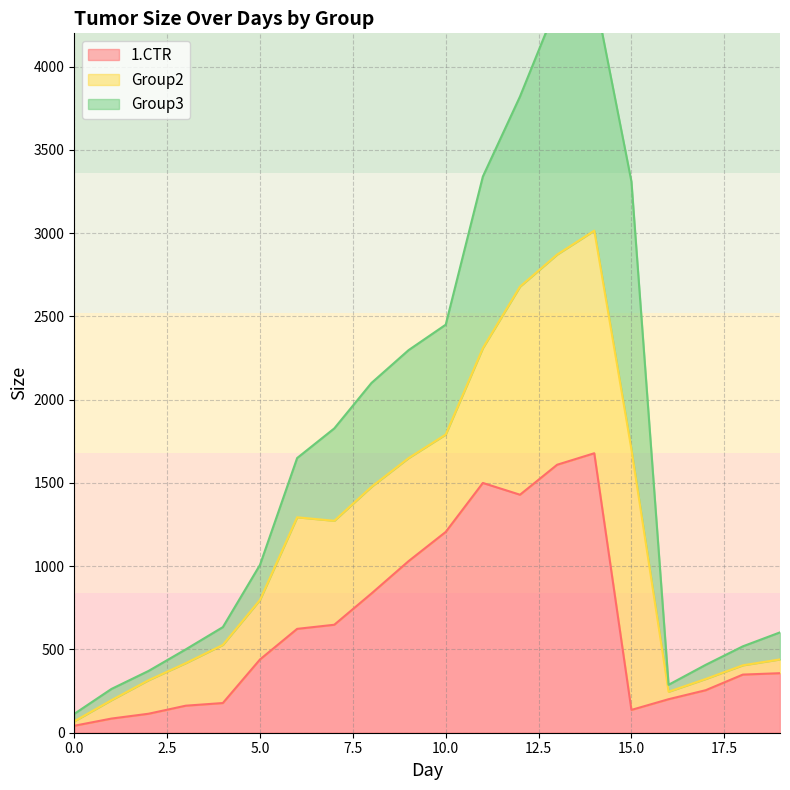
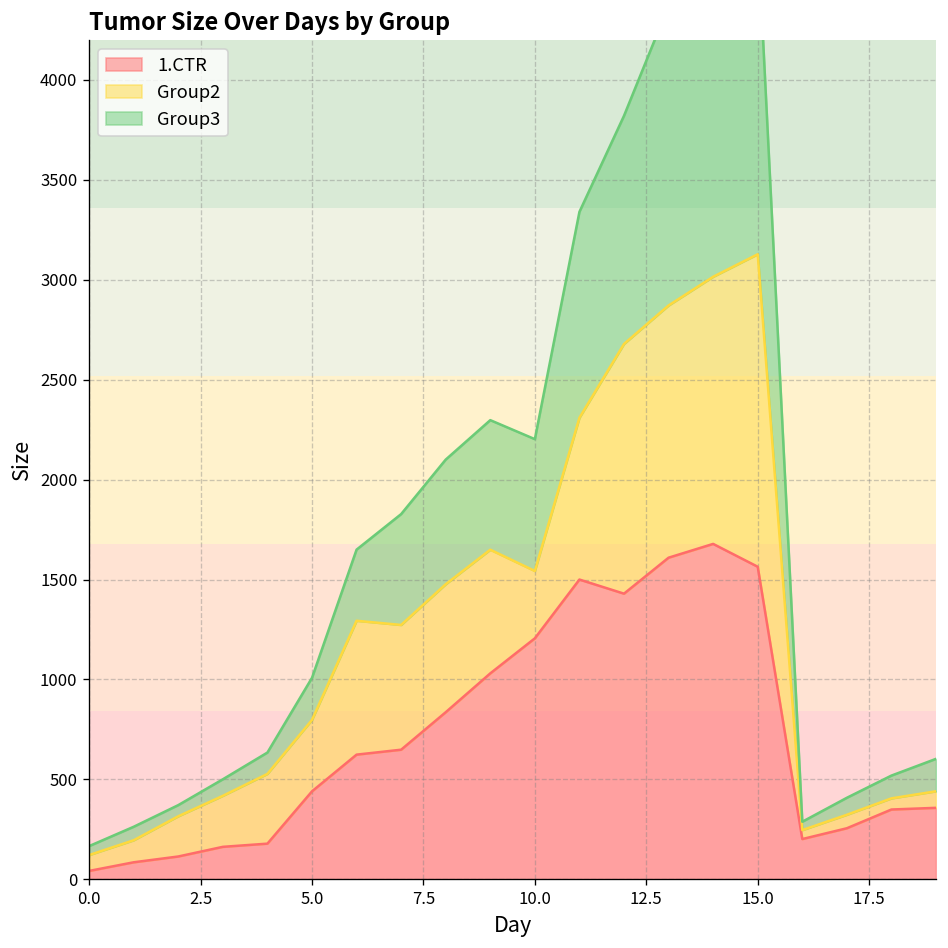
  {
    "1.CTR": {
      "0.0": 40,
      "5.0": 440,
      "10.0": 1210,
-     "15.0": 140
+     "15.0": 1560
    },
    "Group2": {
-     "0.0": 30,
+     "0.0": 80,
      "5.0": 360,
-     "10.0": 580,
+     "10.0": 340,
      "15.0": 1560
    },
    "Group3": {
      "0.0": 40,
      "5.0": 210,
      "10.0": 660
    }
  }
